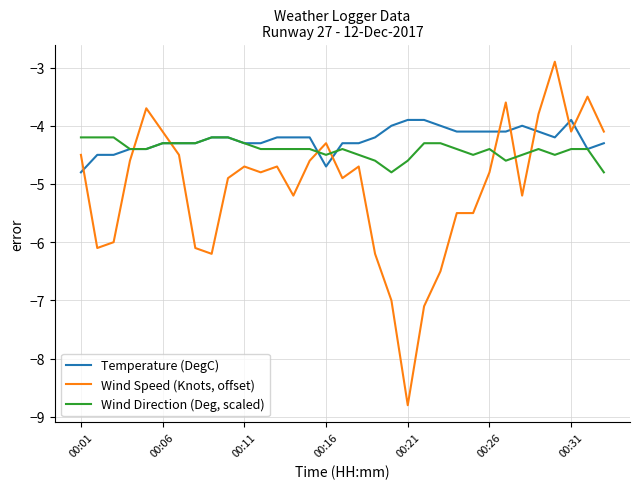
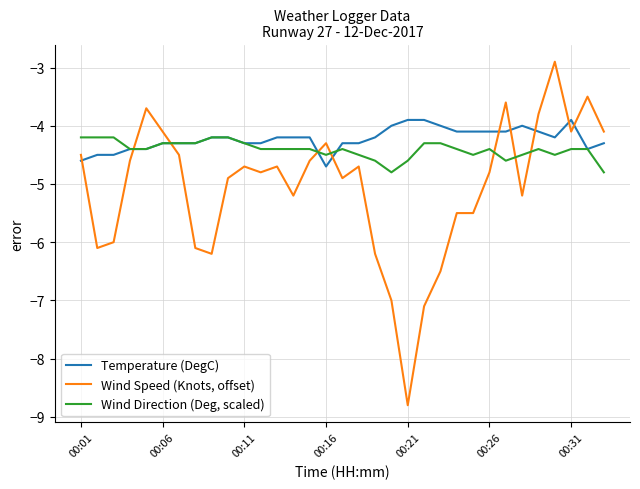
  {
    "Temperature (DegC)": {
-     "00:01": -4.8,
+     "00:01": -4.6,
      "00:16": -4.7,
      "00:21": -3.9,
      "00:26": -4.1,
      "00:31": -3.9
    },
    "Wind Speed (Knots, offset)": {
      "00:01": -4.5,
      "00:06": -4.1,
      "00:11": -4.7,
      "00:16": -4.3,
      "00:21": -8.8,
      "00:26": -4.8,
      "00:31": -4.1
    },
    "Wind Direction (Deg, scaled)": {
      "00:01": -4.2,
      "00:16": -4.5,
      "00:21": -4.6,
      "00:26": -4.4,
      "00:31": -4.4
    }
  }
